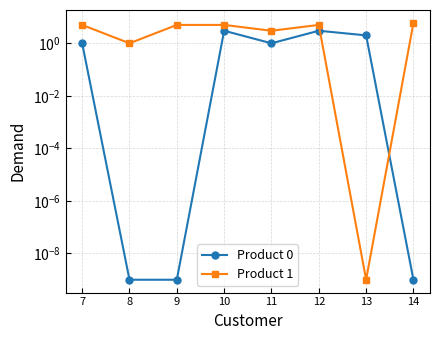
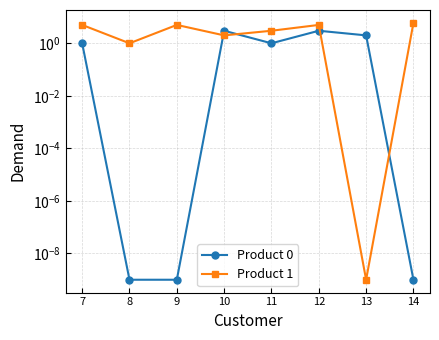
  {
    "Product 0": {
      "7": 1,
      "8": 0.0000000010,
      "9": 0.0000000010,
      "10": 3,
      "11": 1,
      "12": 3,
      "13": 2,
      "14": 0.0000000010
    },
    "Product 1": {
      "7": 5,
      "8": 1,
      "9": 5,
-     "10": 5,
+     "10": 2,
      "11": 3,
      "12": 5,
      "13": 0.0000000010,
      "14": 6
    }
  }
